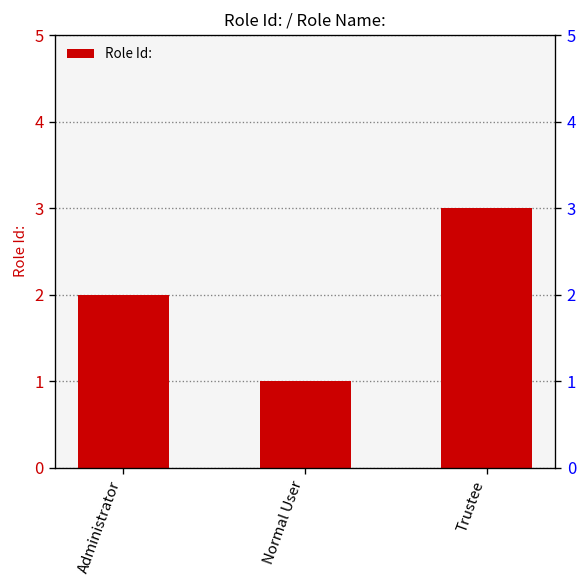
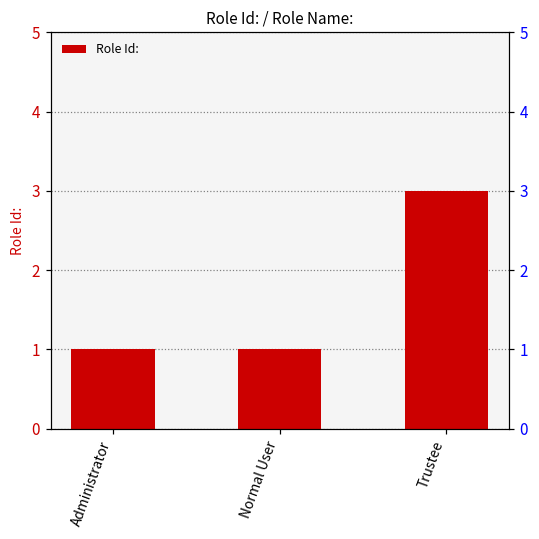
  {
-   "Administrator": 2,
+   "Administrator": 1,
    "Normal User": 1,
    "Trustee": 3
  }
